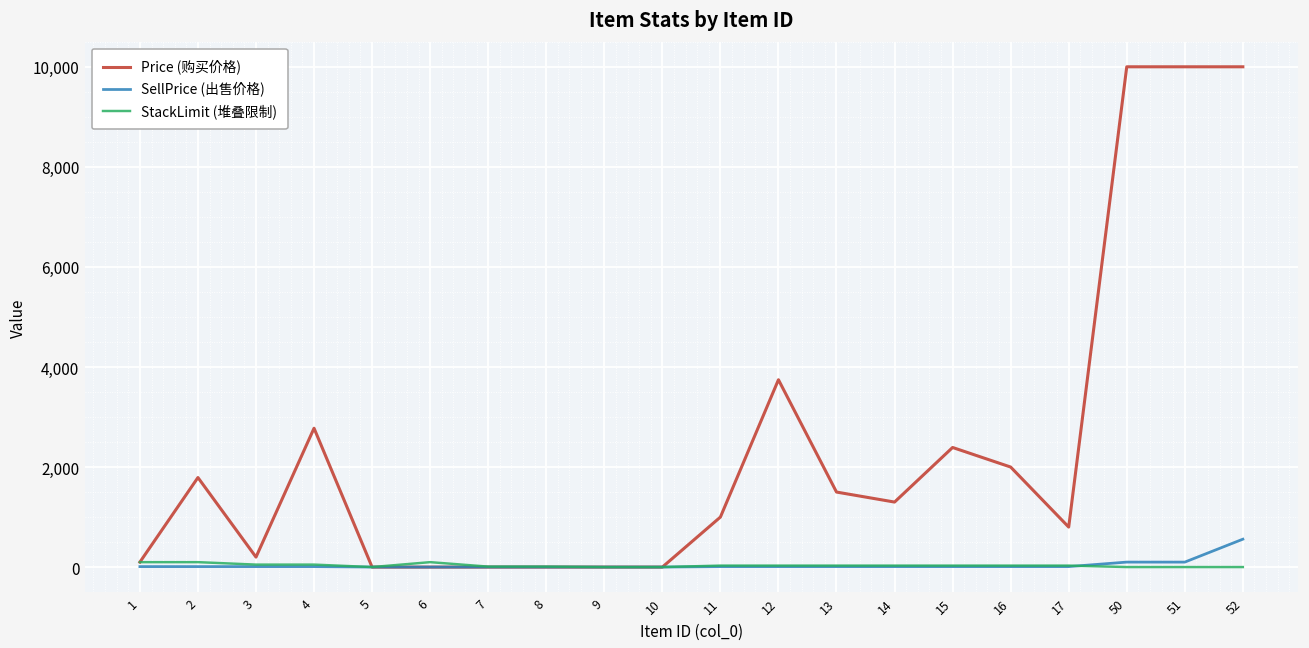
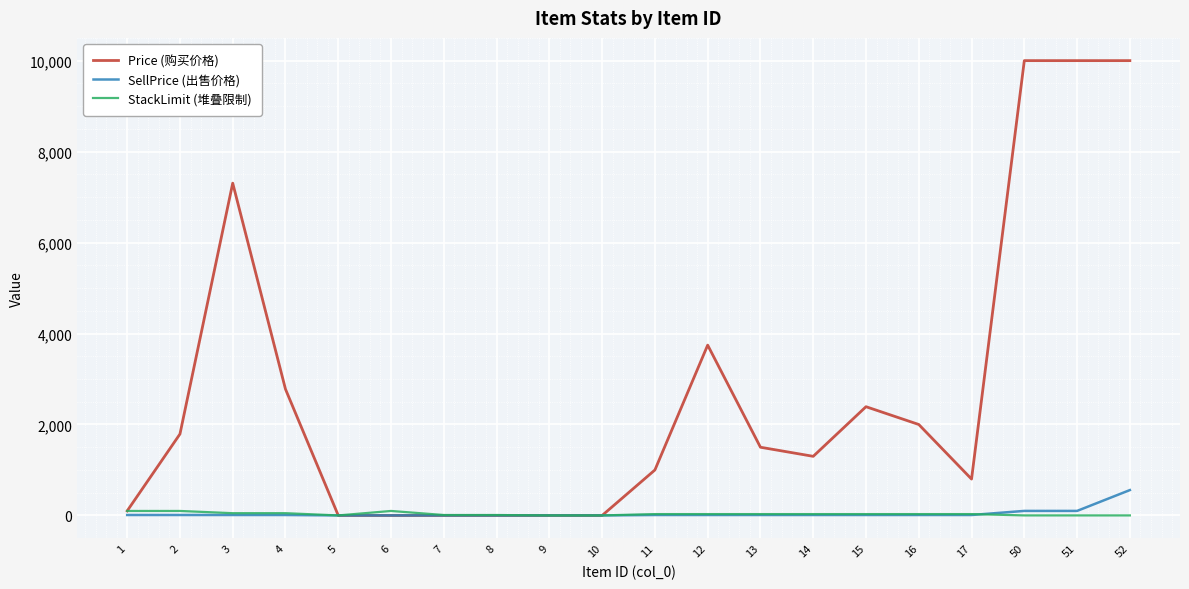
  {
    "Price (购买价格)": {
      "2": "1,800",
-     "3": "200",
+     "3": "7,300",
      "4": "2,800",
      "11": "1,000",
      "12": "3,700",
      "13": "1,500",
      "14": "1,300",
      "15": "2,400",
      "16": "2,000",
      "17": "800",
      "50": "10,000",
      "51": "10,000",
      "52": "10,000"
    },
    "SellPrice (出售价格)": {
      "1": "0",
      "2": "0",
      "50": "100",
      "51": "100",
      "52": "600"
    },
    "StackLimit (堆叠限制)": {
      "2": "100",
      "6": "100",
      "50": "0",
      "51": "0",
      "52": "0"
    }
  }
